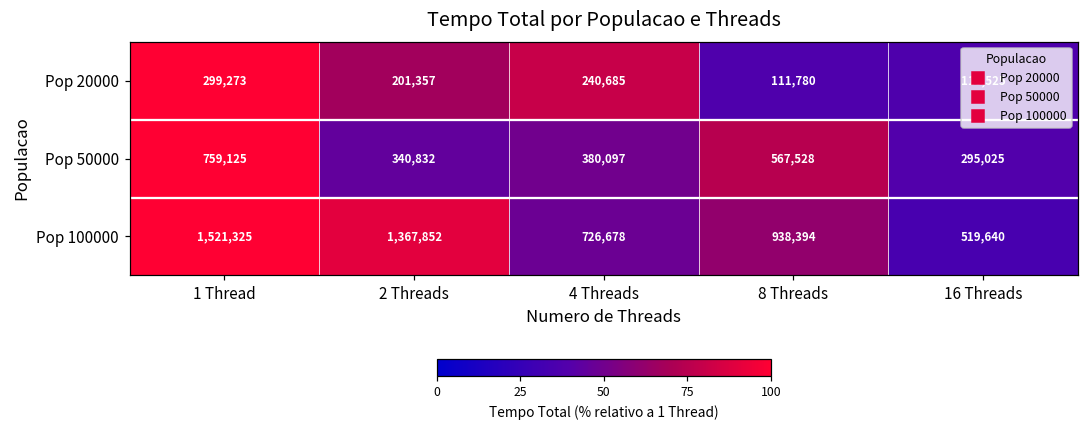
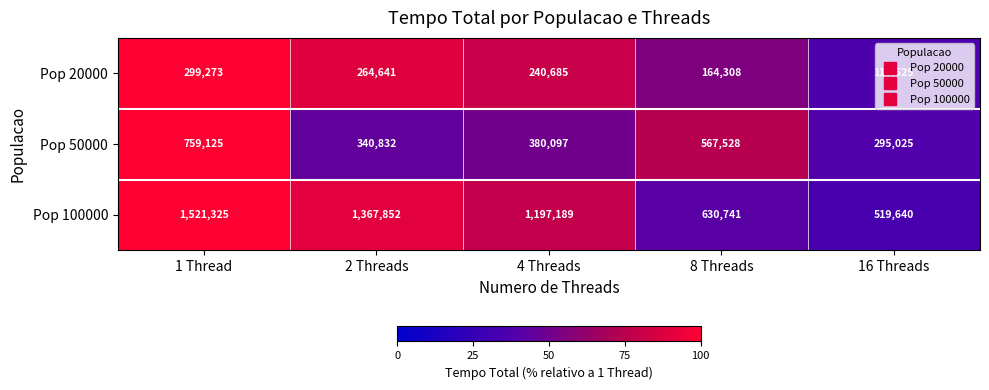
  {
    "Pop 20000": {
      "1 Thread": "299,273",
-     "2 Threads": "201,357",
+     "2 Threads": "264,641",
      "4 Threads": "240,685",
-     "8 Threads": "111,780"
+     "8 Threads": "164,308"
    },
    "Pop 50000": {
      "1 Thread": "759,125",
      "2 Threads": "340,832",
      "4 Threads": "380,097",
      "8 Threads": "567,528",
      "16 Threads": "295,025"
    },
    "Pop 100000": {
      "1 Thread": "1,521,325",
      "2 Threads": "1,367,852",
-     "4 Threads": "726,678",
-     "8 Threads": "938,394",
+     "4 Threads": "1,197,189",
+     "8 Threads": "630,741",
      "16 Threads": "519,640"
    }
  }
